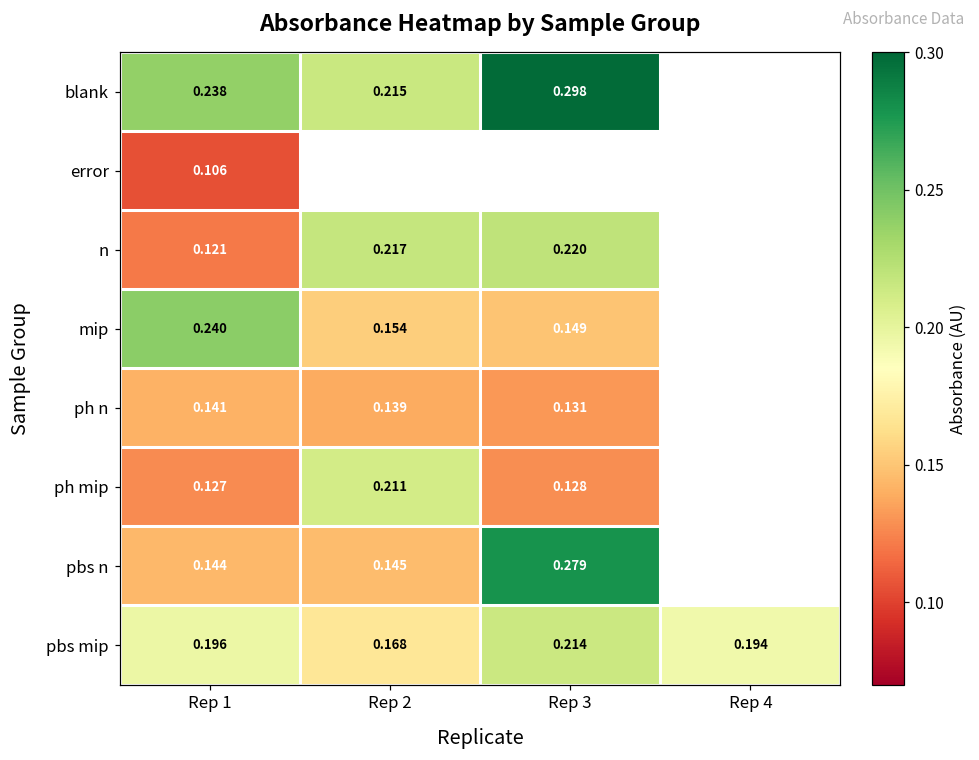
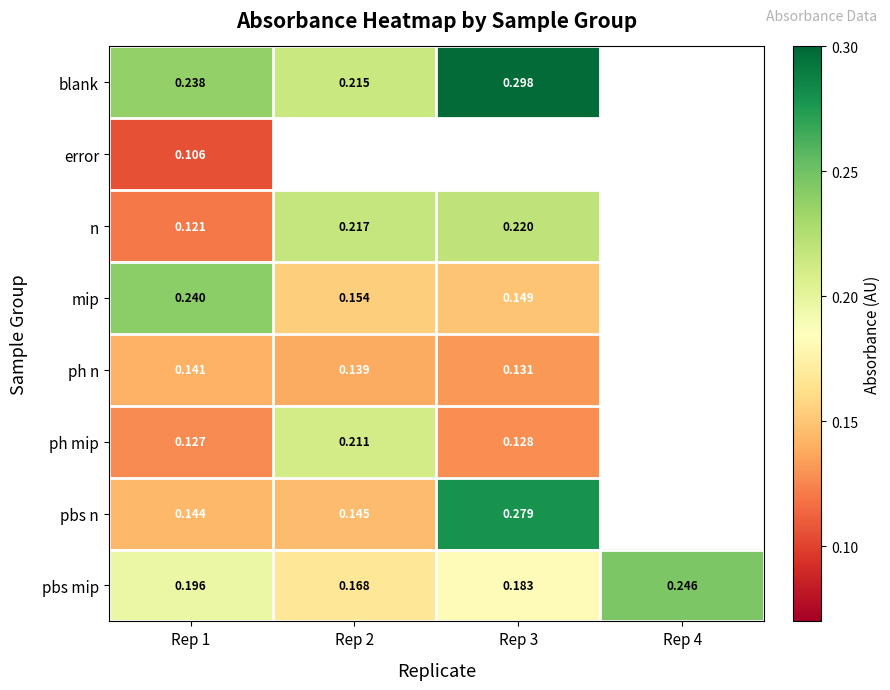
  {
    "blank": {
      "Rep 1": 0.238,
      "Rep 2": 0.215,
      "Rep 3": 0.298
    },
    "error": {
      "Rep 1": 0.106
    },
    "n": {
      "Rep 1": 0.121,
      "Rep 2": 0.217,
      "Rep 3": 0.220
    },
    "mip": {
      "Rep 1": 0.240,
      "Rep 2": 0.154,
      "Rep 3": 0.149
    },
    "ph n": {
      "Rep 1": 0.141,
      "Rep 2": 0.139,
      "Rep 3": 0.131
    },
    "ph mip": {
      "Rep 1": 0.127,
      "Rep 2": 0.211,
      "Rep 3": 0.128
    },
    "pbs n": {
      "Rep 1": 0.144,
      "Rep 2": 0.145,
      "Rep 3": 0.279
    },
    "pbs mip": {
      "Rep 1": 0.196,
      "Rep 2": 0.168,
-     "Rep 3": 0.214,
-     "Rep 4": 0.194
+     "Rep 3": 0.183,
+     "Rep 4": 0.246
    }
  }
